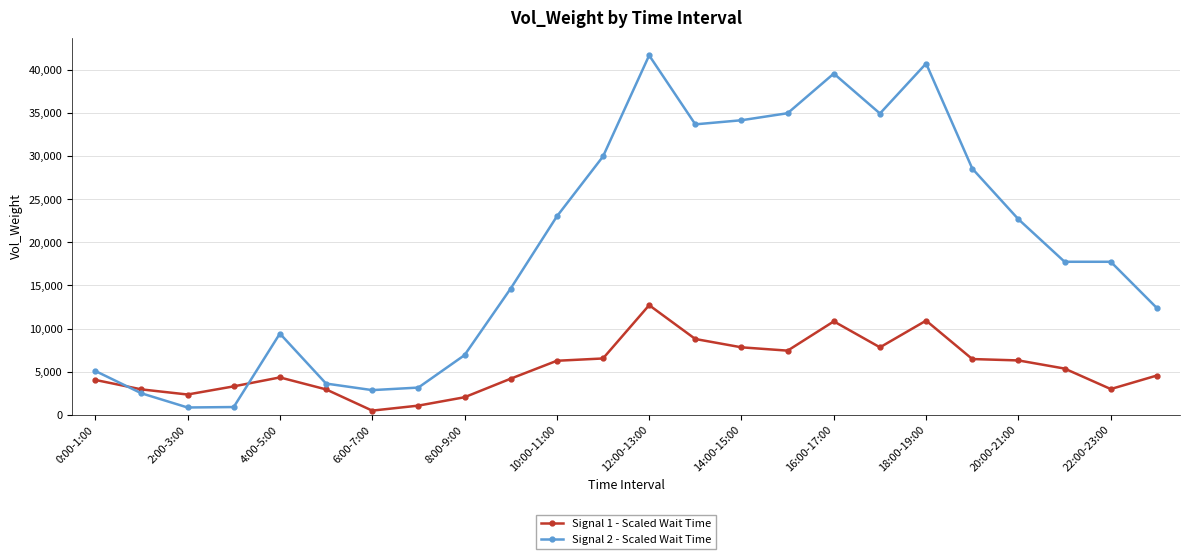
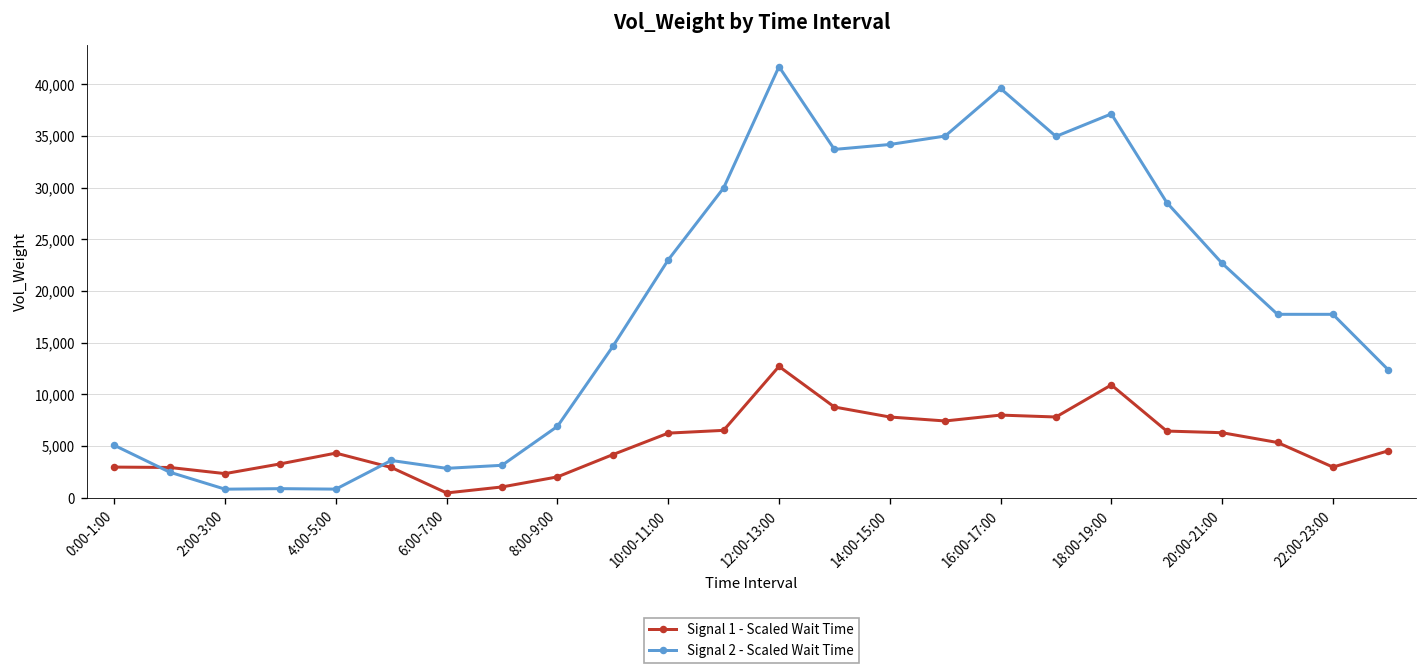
  {
    "Signal 1 - Scaled Wait Time": {
-     "0:00-1:00": "4,000",
+     "0:00-1:00": "3,000",
      "2:00-3:00": "2,000",
      "4:00-5:00": "4,000",
      "6:00-7:00": "0",
      "8:00-9:00": "2,000",
      "10:00-11:00": "6,000",
      "12:00-13:00": "13,000",
      "14:00-15:00": "8,000",
-     "16:00-17:00": "11,000",
+     "16:00-17:00": "8,000",
      "18:00-19:00": "11,000",
      "20:00-21:00": "6,000",
      "22:00-23:00": "3,000"
    },
    "Signal 2 - Scaled Wait Time": {
      "0:00-1:00": "5,000",
      "2:00-3:00": "1,000",
-     "4:00-5:00": "9,000",
+     "4:00-5:00": "1,000",
      "6:00-7:00": "3,000",
      "8:00-9:00": "7,000",
      "10:00-11:00": "23,000",
      "12:00-13:00": "42,000",
      "14:00-15:00": "34,000",
      "16:00-17:00": "40,000",
-     "18:00-19:00": "41,000",
+     "18:00-19:00": "37,000",
      "20:00-21:00": "23,000",
      "22:00-23:00": "18,000"
    }
  }
